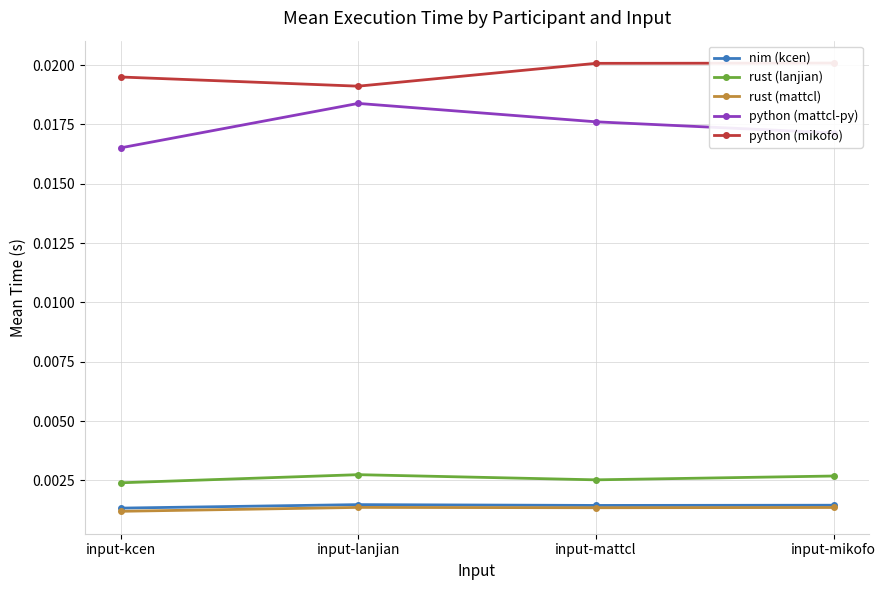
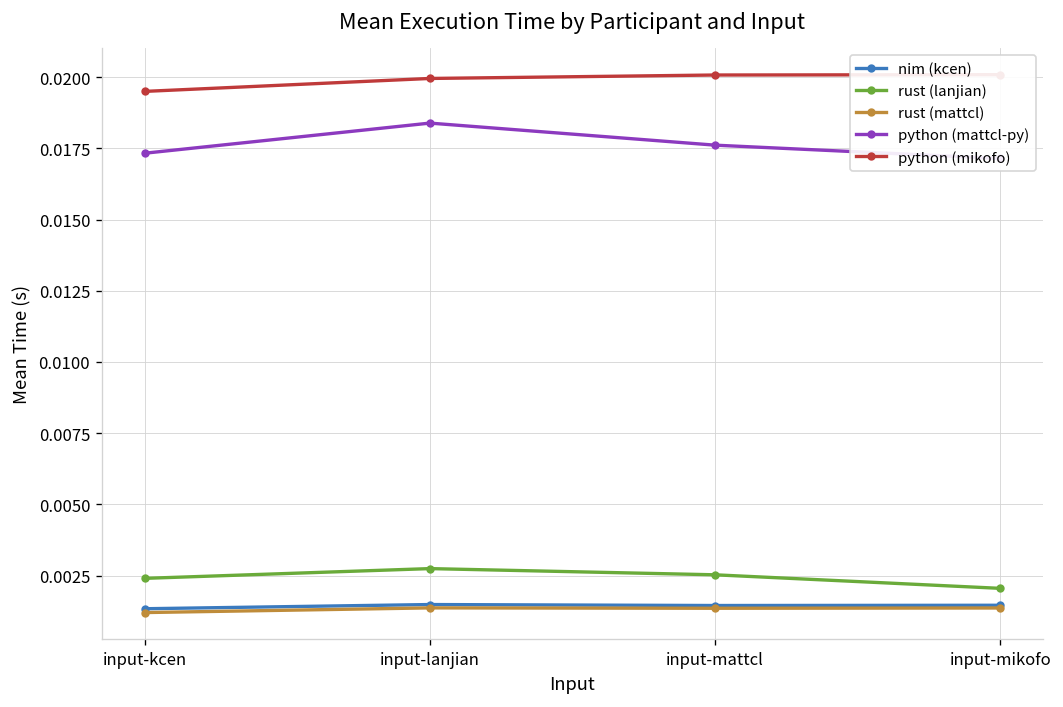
  {
    "nim (kcen)": {
      "input-kcen": 0.0013,
      "input-lanjian": 0.0015
    },
    "rust (lanjian)": {
      "input-kcen": 0.0024,
      "input-lanjian": 0.0027,
      "input-mattcl": 0.0025,
-     "input-mikofo": 0.0027
+     "input-mikofo": 0.0020
    },
    "rust (mattcl)": {
      "input-kcen": 0.0012,
      "input-lanjian": 0.0014
    },
    "python (mattcl-py)": {
-     "input-kcen": 0.0165,
+     "input-kcen": 0.0173,
      "input-lanjian": 0.0184,
      "input-mattcl": 0.0176
    },
    "python (mikofo)": {
      "input-kcen": 0.0195,
-     "input-lanjian": 0.0191,
+     "input-lanjian": 0.0200,
      "input-mattcl": 0.0201
    }
  }
